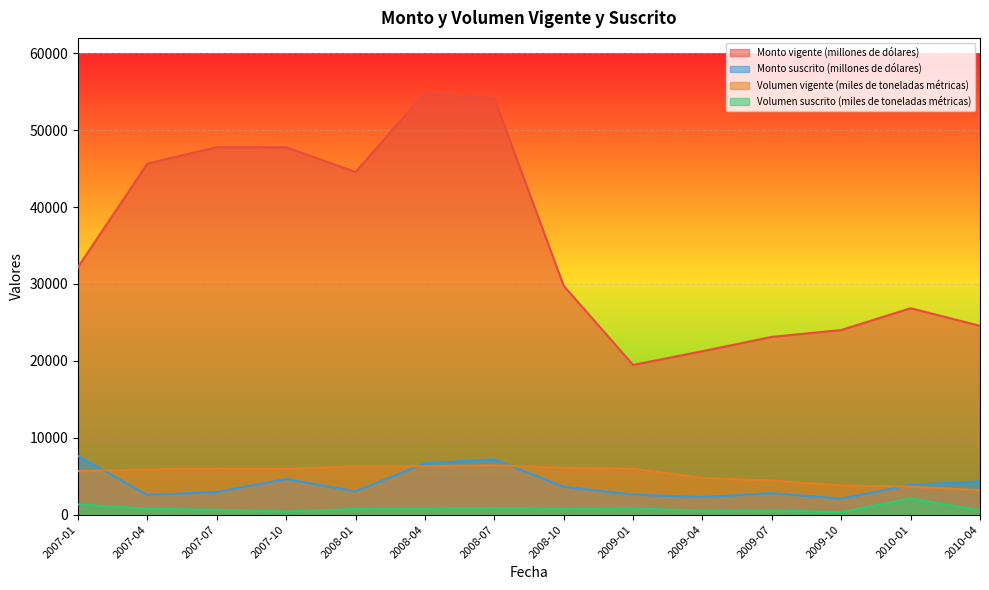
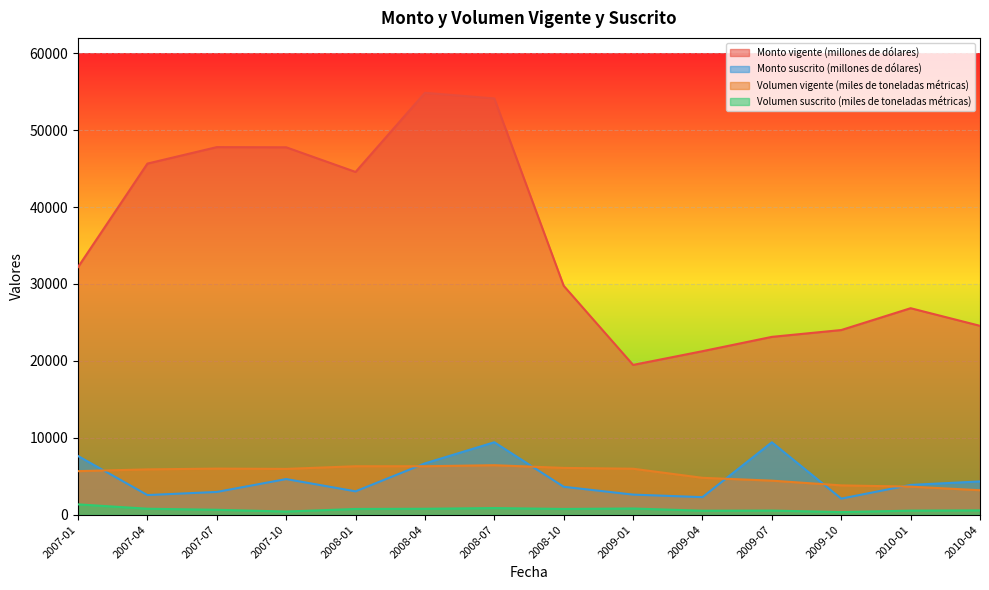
  {
    "Monto suscrito (millones de dólares)": {
      "2007-01": 8000,
      "2007-04": 3000,
      "2007-07": 3000,
      "2007-10": 5000,
      "2008-01": 3000,
      "2008-04": 7000,
-     "2008-07": 7000,
+     "2008-07": 9000,
      "2008-10": 4000,
      "2009-01": 3000,
      "2009-04": 2000,
-     "2009-07": 3000,
+     "2009-07": 9000,
      "2009-10": 2000,
      "2010-04": 4000
    },
    "Volumen suscrito (miles de toneladas métricas)": {
      "2007-01": 1000,
      "2007-04": 1000,
      "2007-07": 1000,
      "2007-10": 0,
      "2008-01": 1000,
      "2008-04": 1000,
      "2008-07": 1000,
      "2008-10": 1000,
      "2009-01": 1000,
      "2009-04": 1000,
      "2009-07": 1000,
      "2009-10": 0,
-     "2010-01": 2000,
+     "2010-01": 1000,
      "2010-04": 1000
    }
  }
